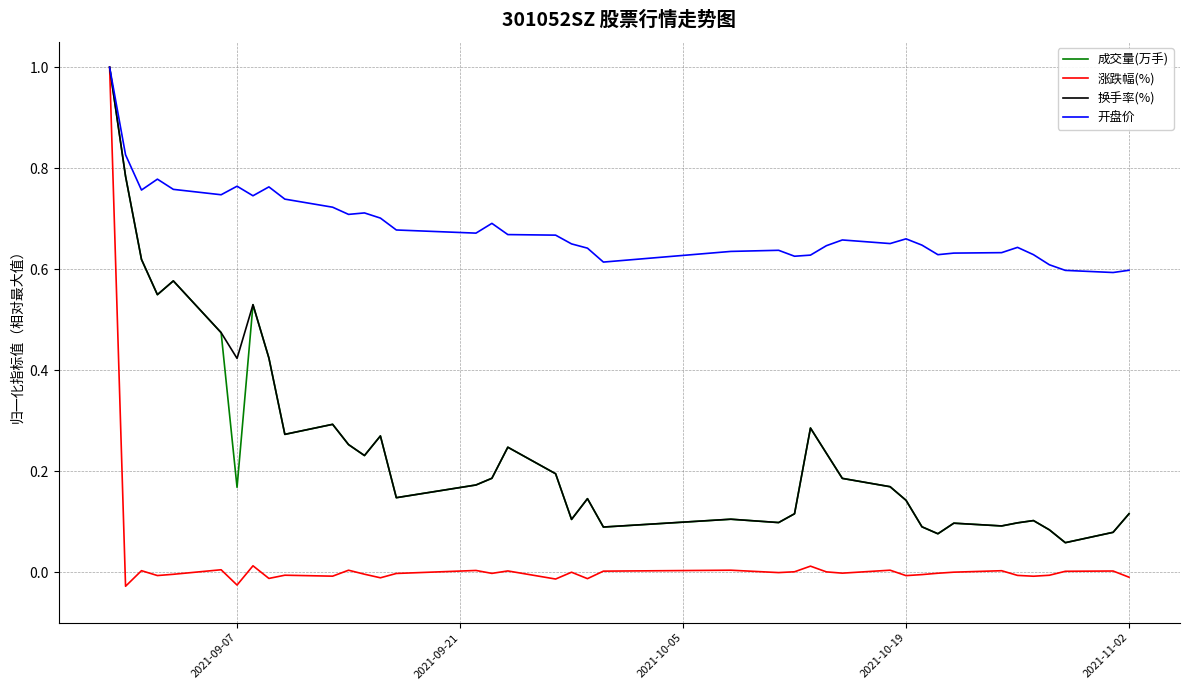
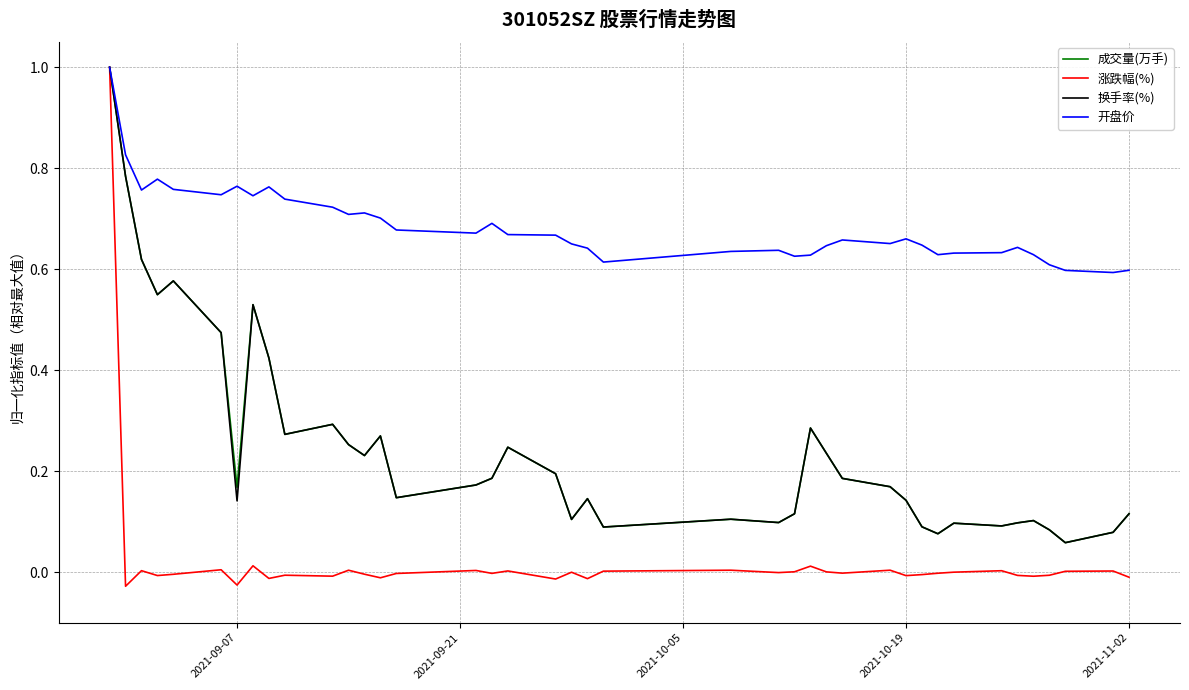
  {
    "成交量(万手)": {
      "2021-09-07": 0.17
    },
    "涨跌幅(%)": {
      "2021-09-07": -0.03,
      "2021-10-19": -0.01,
      "2021-11-02": -0.01
    },
    "换手率(%)": {
-     "2021-09-07": 0.42
+     "2021-09-07": 0.14
    },
    "开盘价": {
      "2021-09-07": 0.76,
      "2021-10-19": 0.66,
      "2021-11-02": 0.60
    }
  }
